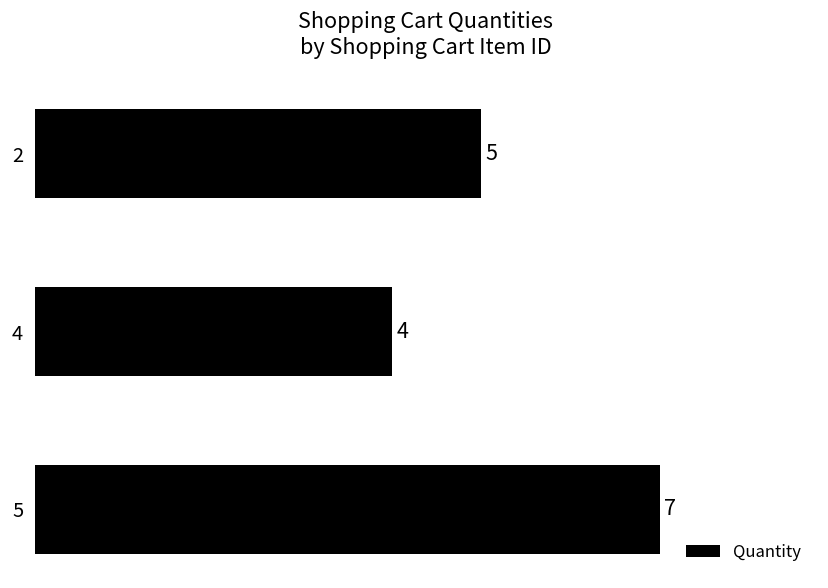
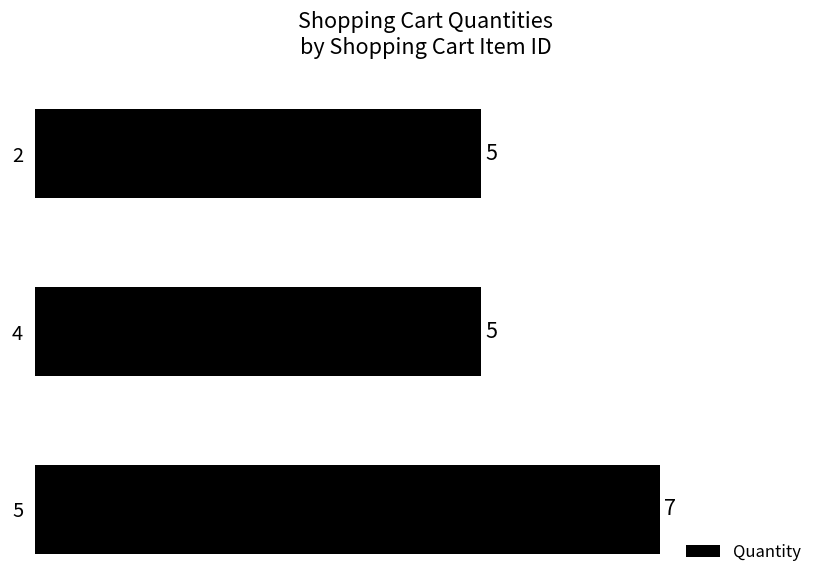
  {
    "2": 5,
-   "4": 4,
+   "4": 5,
    "5": 7
  }
